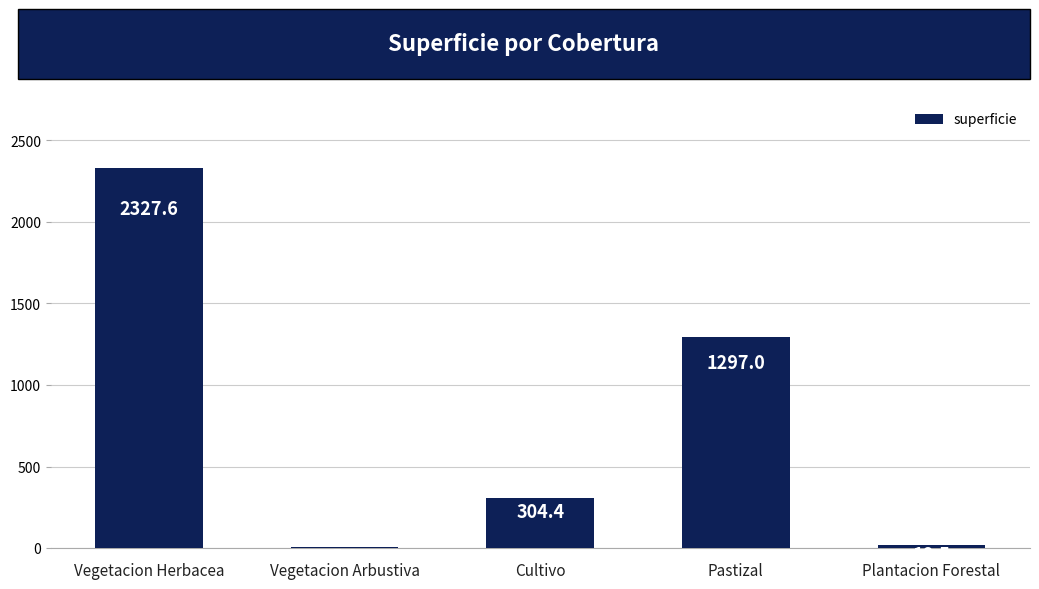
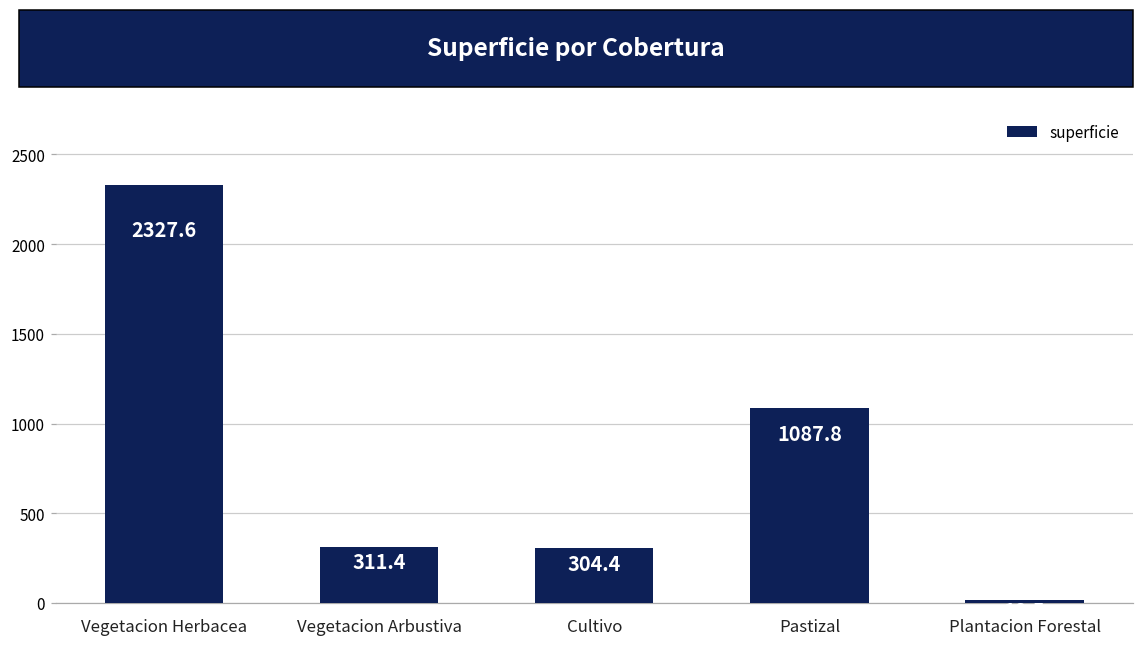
  {
    "Vegetacion Herbacea": 2327.6,
-   "Vegetacion Arbustiva": 10,
+   "Vegetacion Arbustiva": 310,
    "Cultivo": 304.4,
-   "Pastizal": 1297.0
+   "Pastizal": 1087.8
  }
